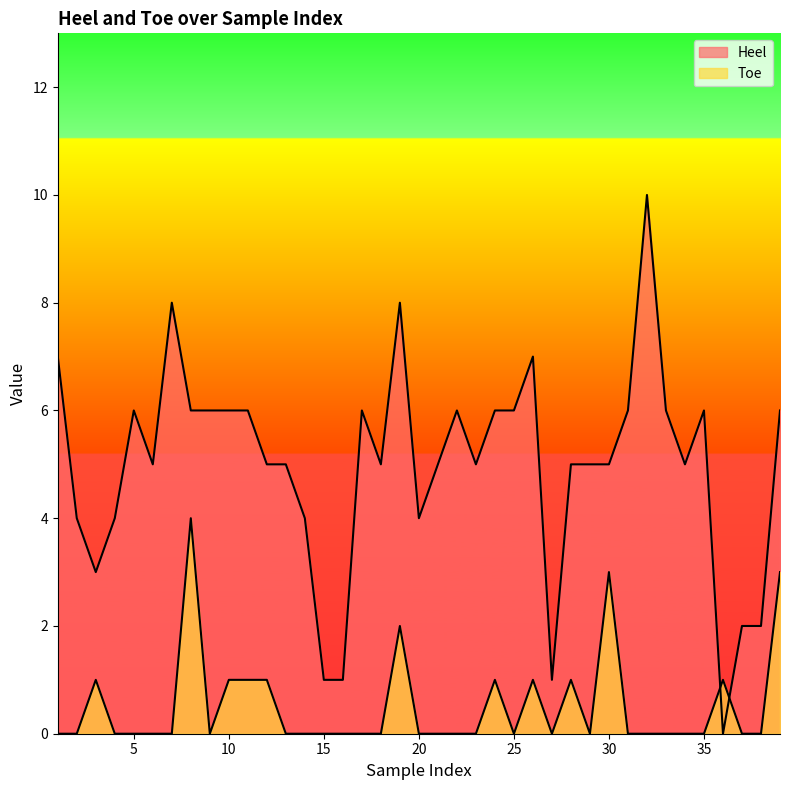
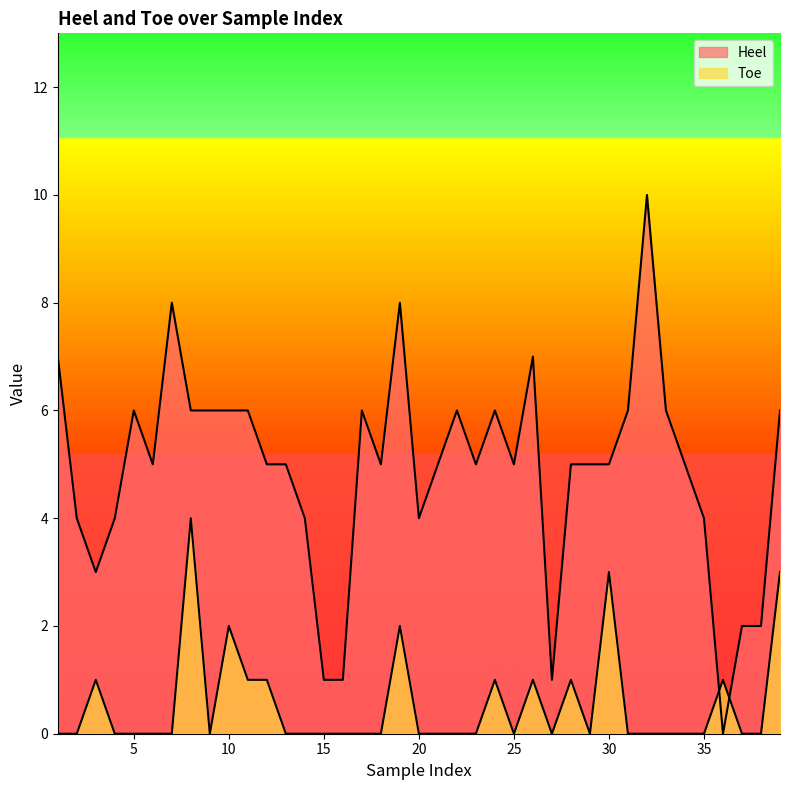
  {
    "Heel": {
      "5": 6,
      "10": 6,
      "15": 1,
      "20": 4,
-     "25": 6,
+     "25": 5,
      "30": 5,
-     "35": 6
+     "35": 4
    },
    "Toe": {
      "5": 0,
-     "10": 1,
+     "10": 2,
      "15": 0,
      "20": 0,
      "25": 0,
      "30": 3,
      "35": 0
    }
  }
